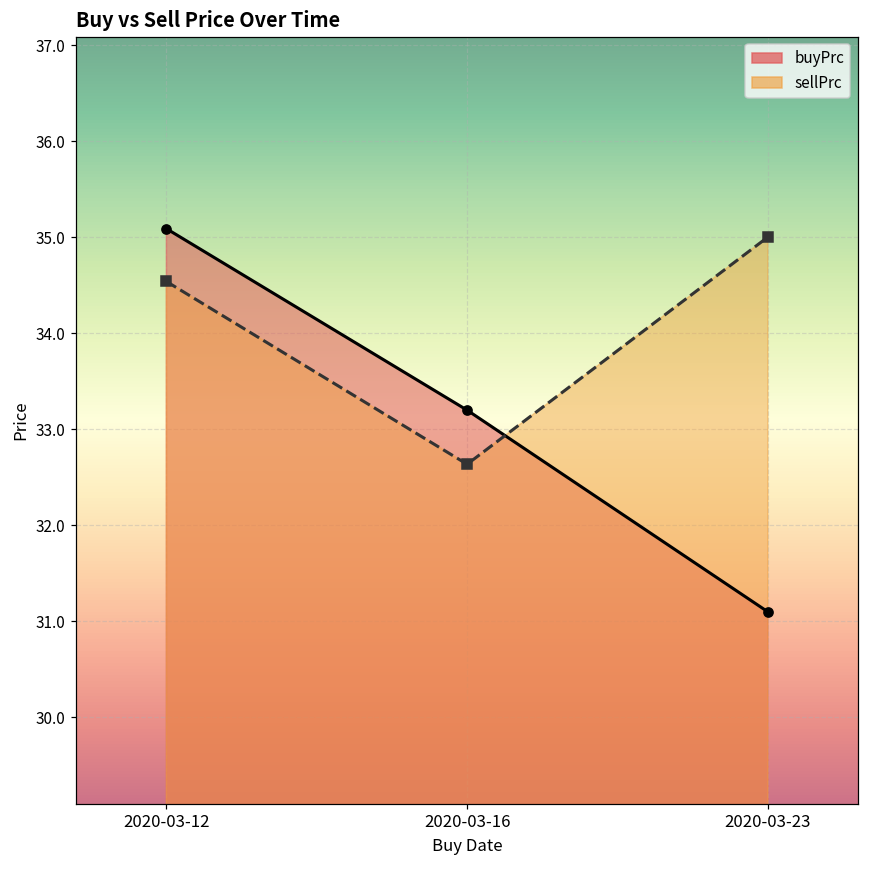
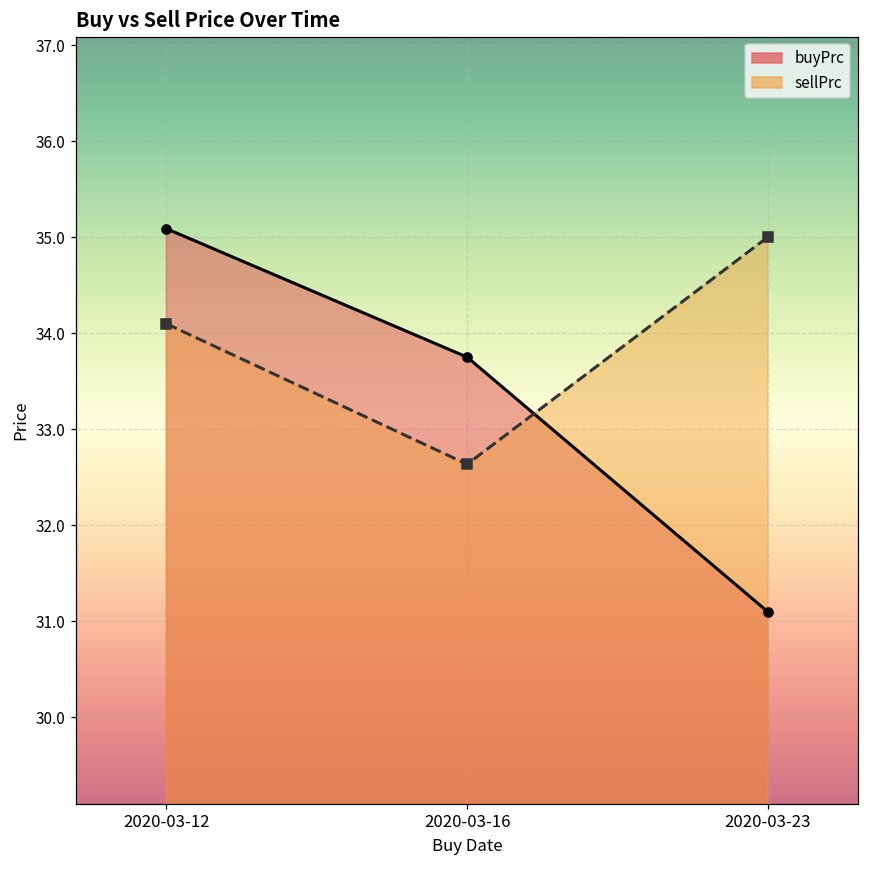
  {
    "buyPrc": {
      "2020-03-12": 35.1,
-     "2020-03-16": 33.2,
+     "2020-03-16": 33.8,
      "2020-03-23": 31.1
    },
    "sellPrc": {
-     "2020-03-12": 34.5,
+     "2020-03-12": 34.1,
      "2020-03-16": 32.6,
      "2020-03-23": 35.0
    }
  }
